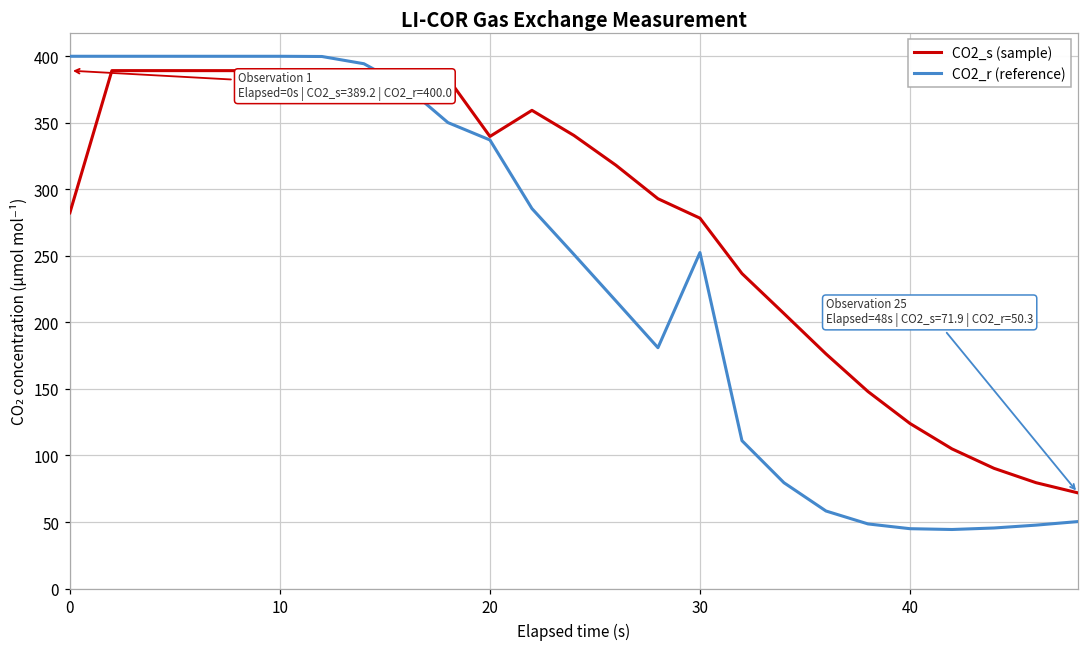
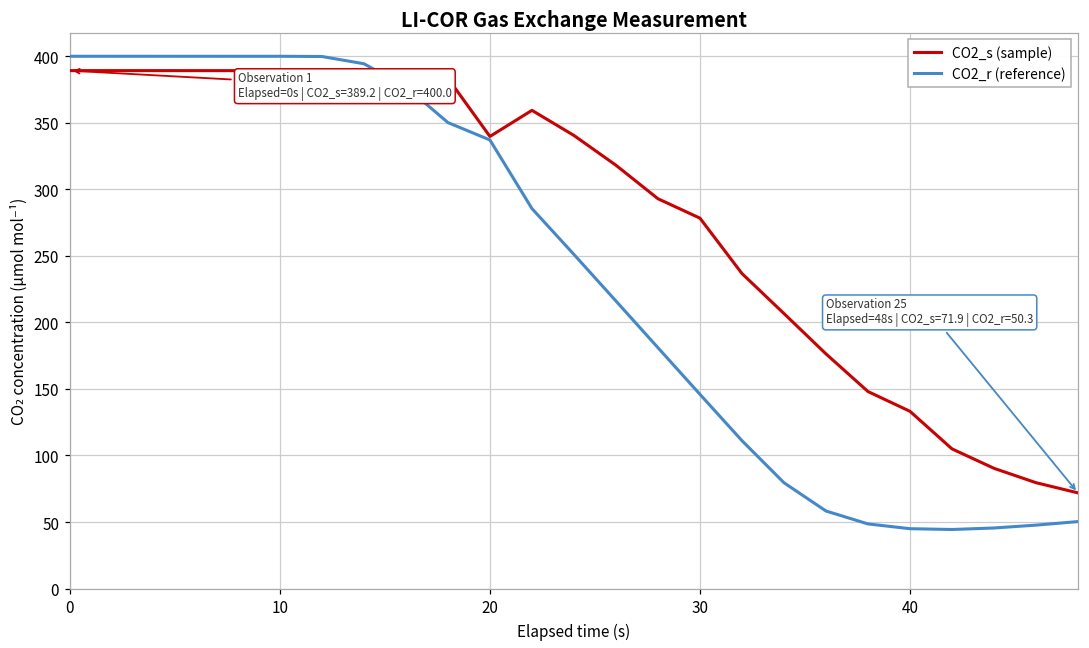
  {
    "CO2_s (sample)": {
-     "0": 282,
+     "0": 389,
      "20": 340,
      "30": 278,
-     "40": 124
+     "40": 133
    },
    "CO2_r (reference)": {
      "0": 400,
      "20": 337,
-     "30": 252,
+     "30": 146,
      "40": 45
    }
  }
